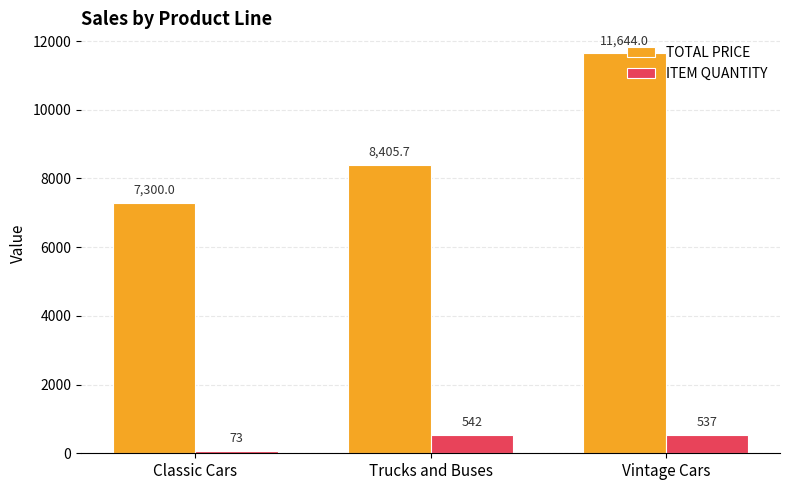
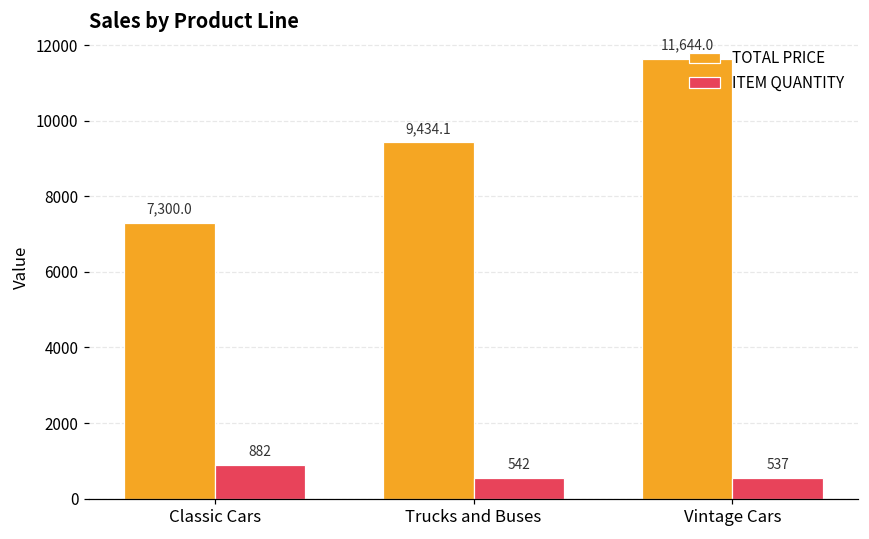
  {
    "TOTAL PRICE": {
      "Classic Cars": "7,300.0",
-     "Trucks and Buses": "8,405.7",
+     "Trucks and Buses": "9,434.1",
      "Vintage Cars": "11,644.0"
    },
    "ITEM QUANTITY": {
-     "Classic Cars": "73",
+     "Classic Cars": "882",
      "Trucks and Buses": "542",
      "Vintage Cars": "537"
    }
  }
